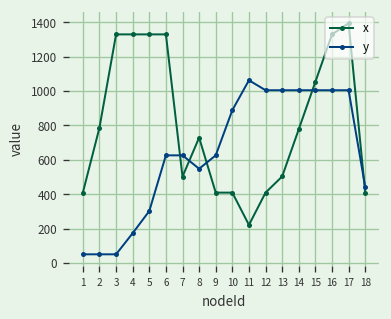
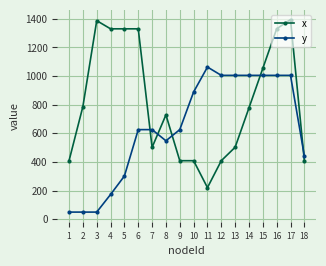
  {
    "x": {
      "1": 410,
      "2": 790,
-     "3": 1330,
+     "3": 1390,
      "4": 1330,
      "5": 1330,
      "6": 1330,
      "7": 500,
      "8": 730,
      "9": 410,
      "10": 410,
      "11": 220,
      "12": 410,
      "13": 500,
      "14": 780,
      "15": 1050,
      "18": 410
    },
    "y": {
      "1": 50,
      "2": 50,
      "3": 50,
      "4": 170,
      "5": 300,
      "6": 630,
      "7": 630,
      "8": 550,
      "9": 630,
      "10": 890,
      "11": 1060,
      "12": 1010,
      "13": 1010,
      "14": 1010,
      "15": 1010,
      "16": 1010,
      "17": 1010,
      "18": 440
    }
  }
